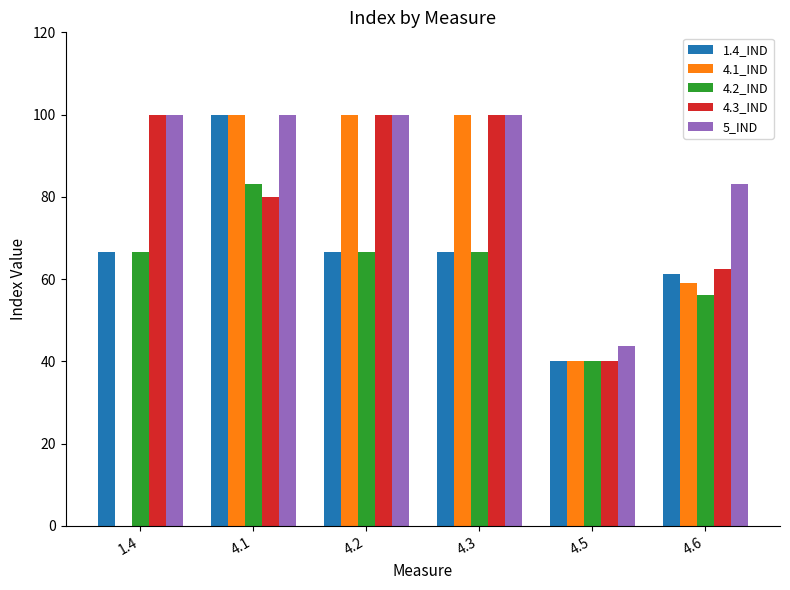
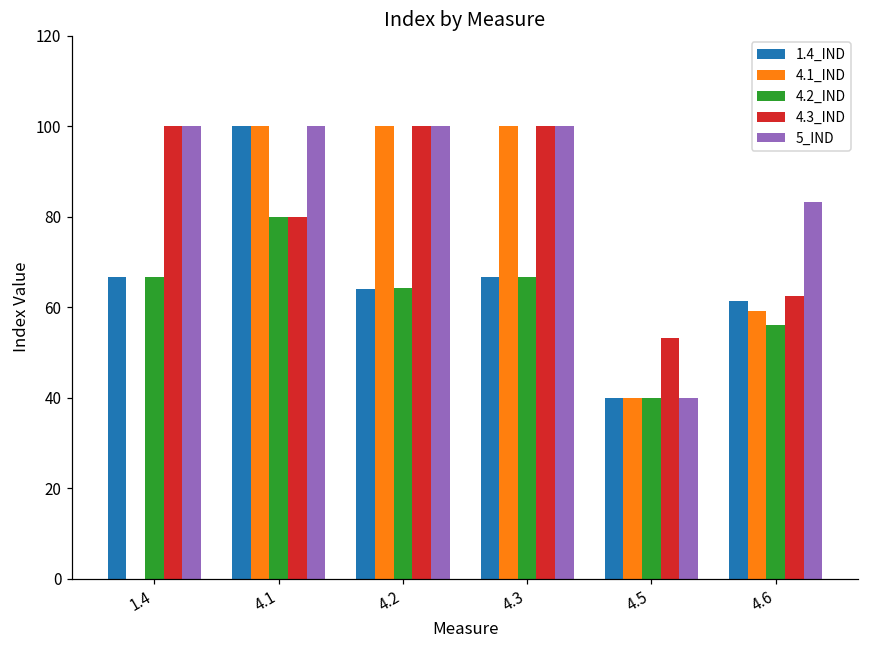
  {
    "1.4_IND": {
      "1.4": 67,
      "4.1": 100,
-     "4.2": 67,
+     "4.2": 64,
      "4.3": 67,
      "4.5": 40,
      "4.6": 61
    },
    "4.1_IND": {
      "1.4": 0,
      "4.1": 100,
      "4.2": 100,
      "4.3": 100,
      "4.5": 40,
      "4.6": 59
    },
    "4.2_IND": {
      "1.4": 67,
-     "4.1": 83,
-     "4.2": 67,
+     "4.1": 80,
+     "4.2": 64,
      "4.3": 67,
      "4.5": 40,
      "4.6": 56
    },
    "4.3_IND": {
      "1.4": 100,
      "4.1": 80,
      "4.2": 100,
      "4.3": 100,
-     "4.5": 40,
+     "4.5": 53,
      "4.6": 62
    },
    "5_IND": {
      "1.4": 100,
      "4.1": 100,
      "4.2": 100,
      "4.3": 100,
-     "4.5": 44,
+     "4.5": 40,
      "4.6": 83
    }
  }
